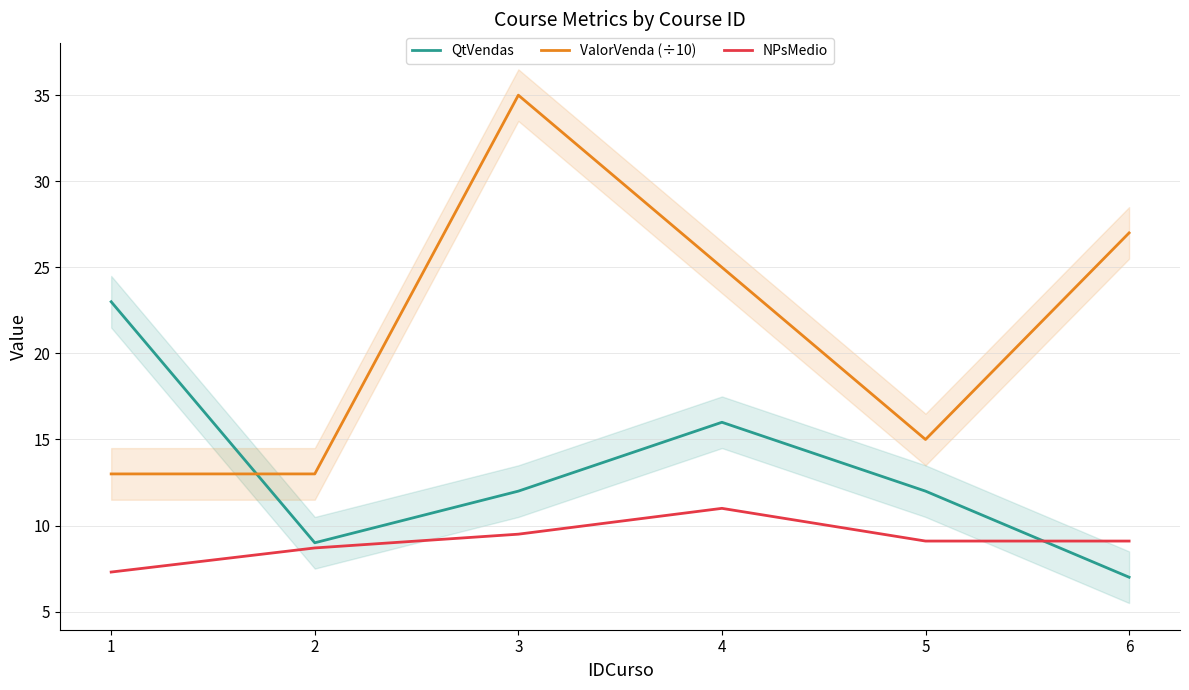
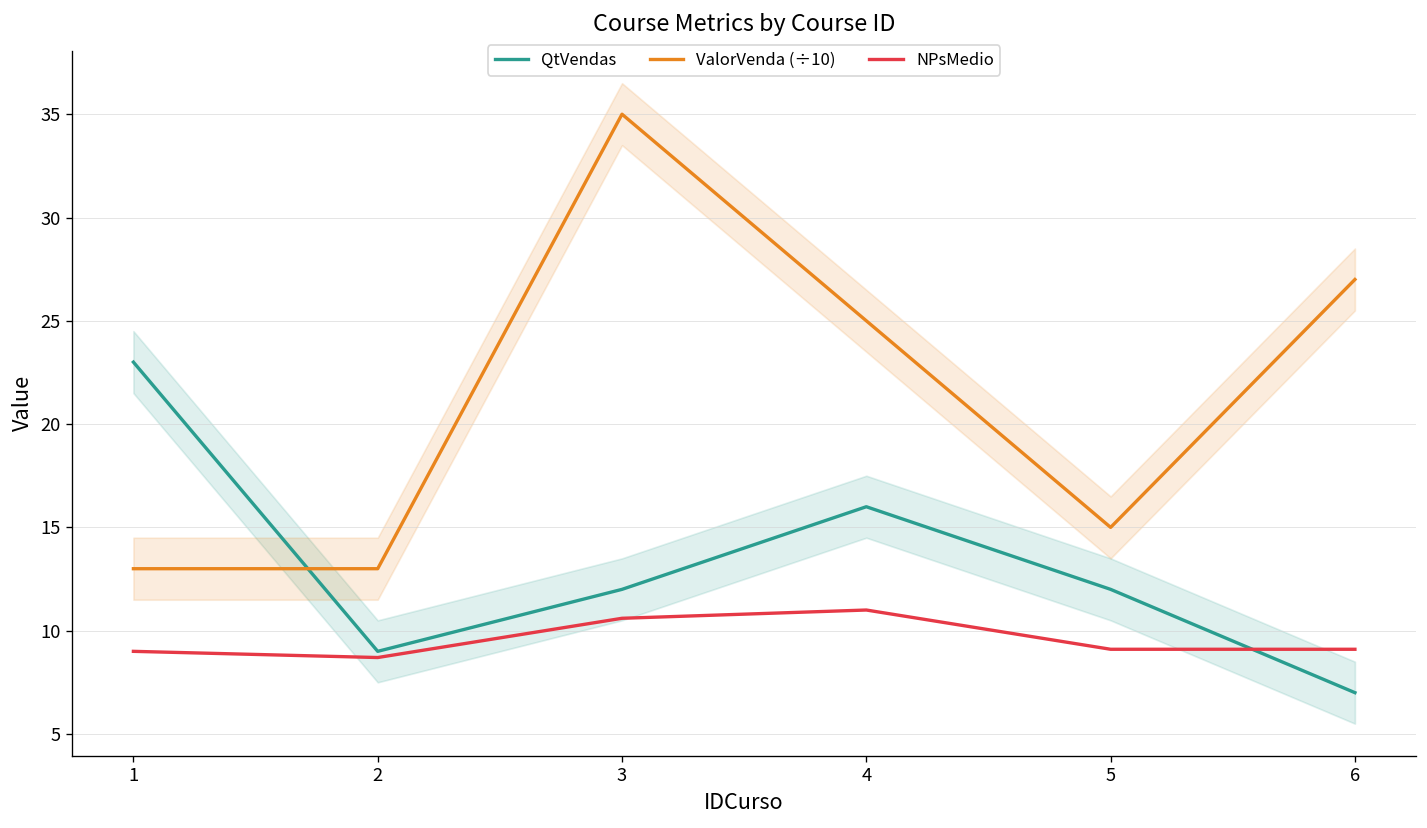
  {
    "NPsMedio": {
-     "1": 7.3,
+     "1": 9.0,
      "2": 8.7,
-     "3": 9.5,
+     "3": 10.6,
      "4": 11.0,
      "5": 9.1,
      "6": 9.1
    }
  }
